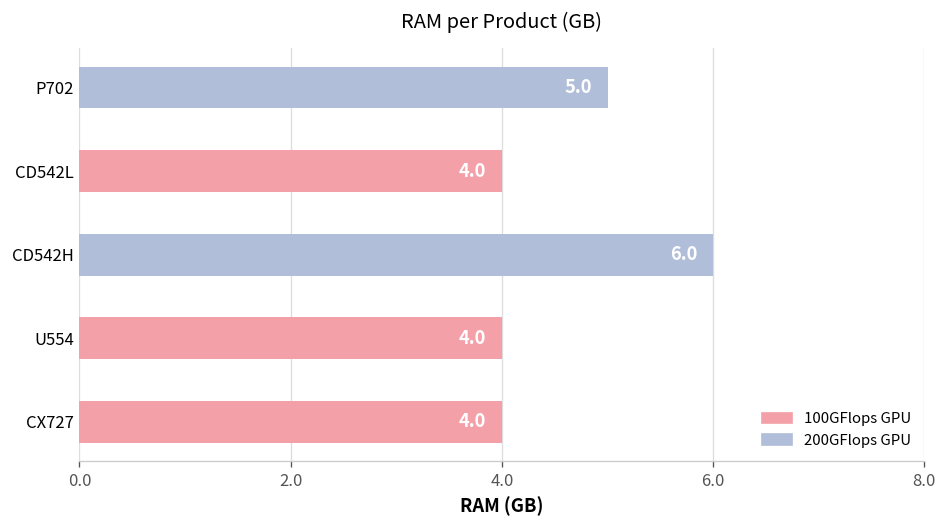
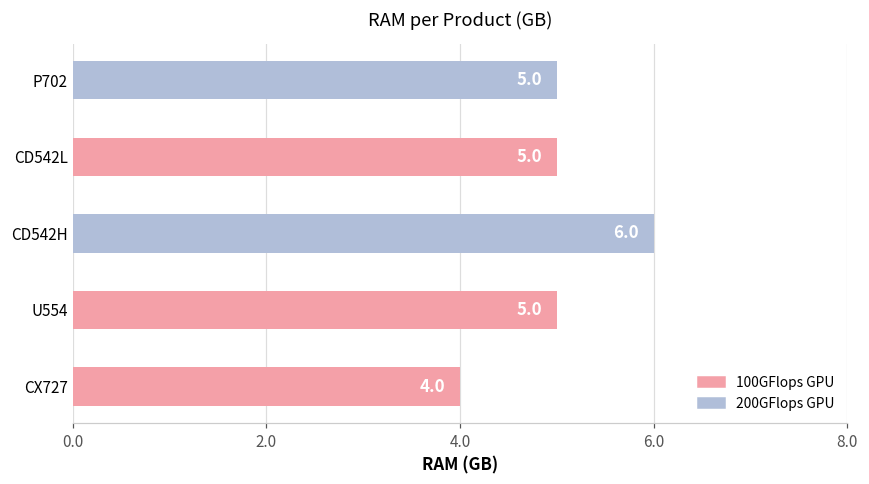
  {
    "P702": 5.0,
-   "CD542L": 4.0,
+   "CD542L": 5.0,
    "CD542H": 6.0,
-   "U554": 4.0,
+   "U554": 5.0,
    "CX727": 4.0
  }
